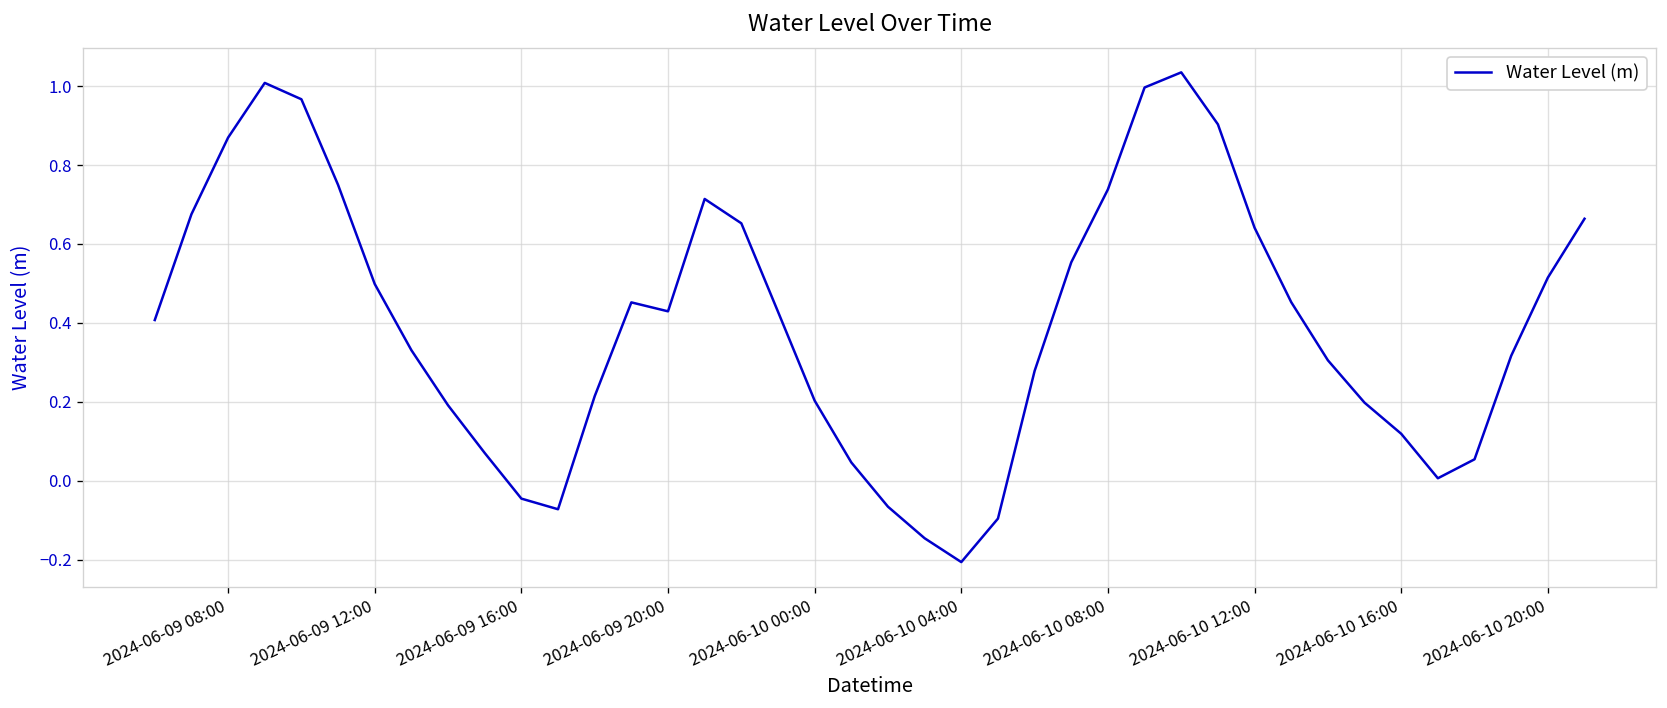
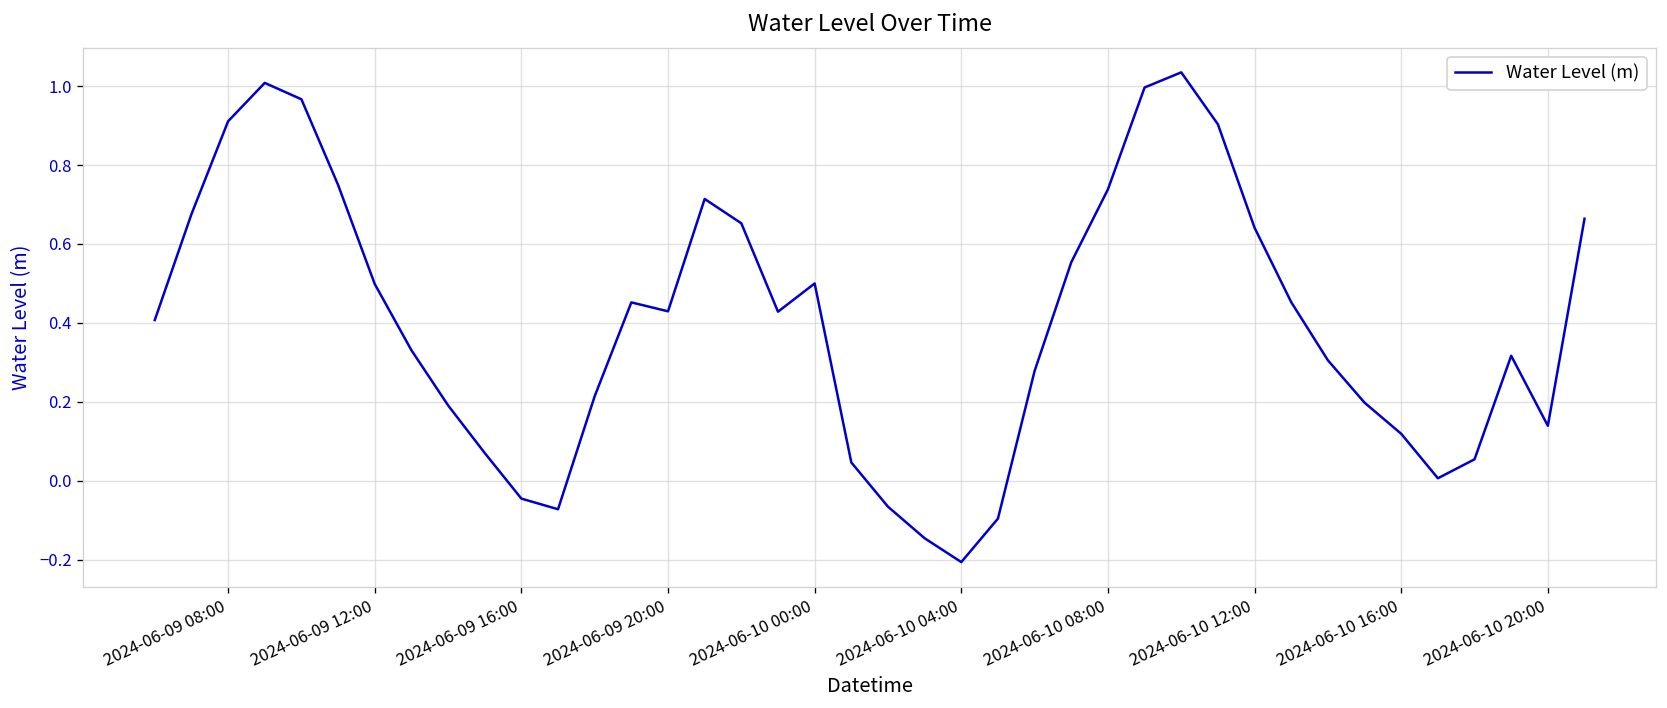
  {
-   "2024-06-09 08:00": 0.87,
+   "2024-06-09 08:00": 0.91,
    "2024-06-09 12:00": 0.50,
    "2024-06-09 16:00": -0.05,
    "2024-06-09 20:00": 0.43,
-   "2024-06-10 00:00": 0.20,
+   "2024-06-10 00:00": 0.50,
    "2024-06-10 04:00": -0.21,
    "2024-06-10 08:00": 0.74,
    "2024-06-10 12:00": 0.64,
    "2024-06-10 16:00": 0.12,
-   "2024-06-10 20:00": 0.51
+   "2024-06-10 20:00": 0.14
  }
